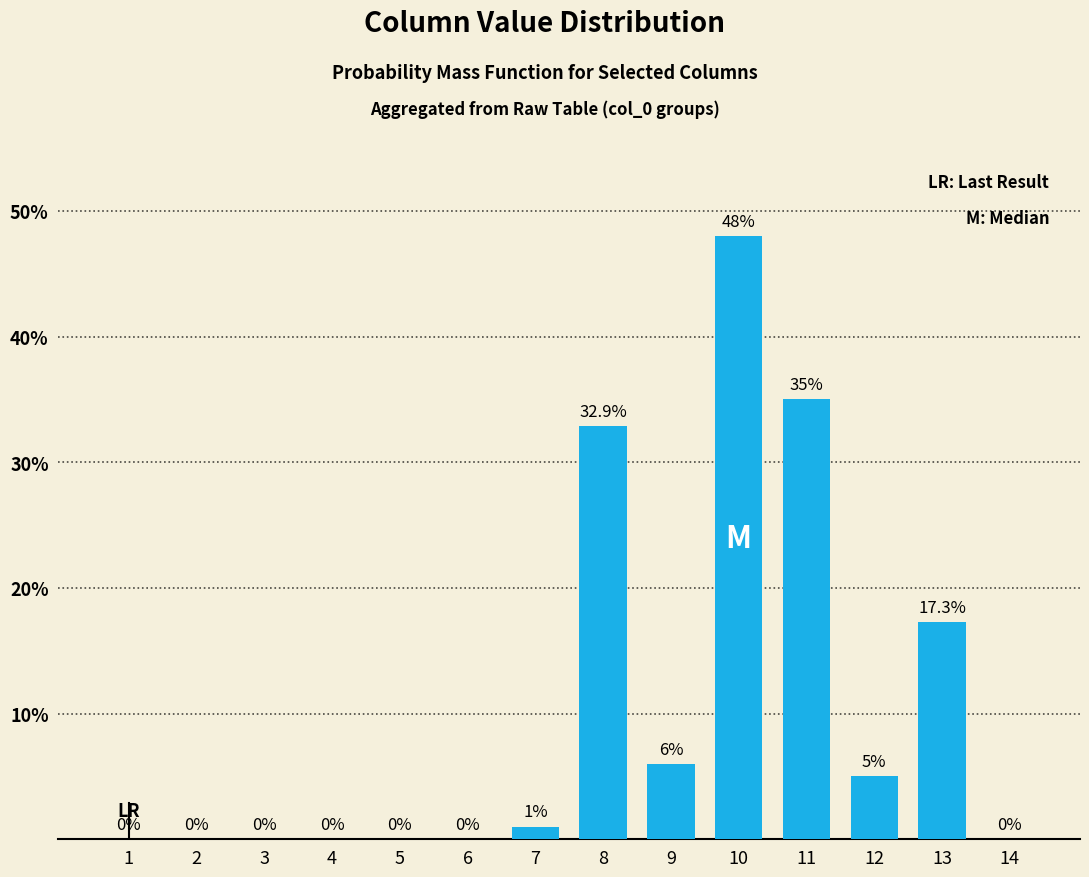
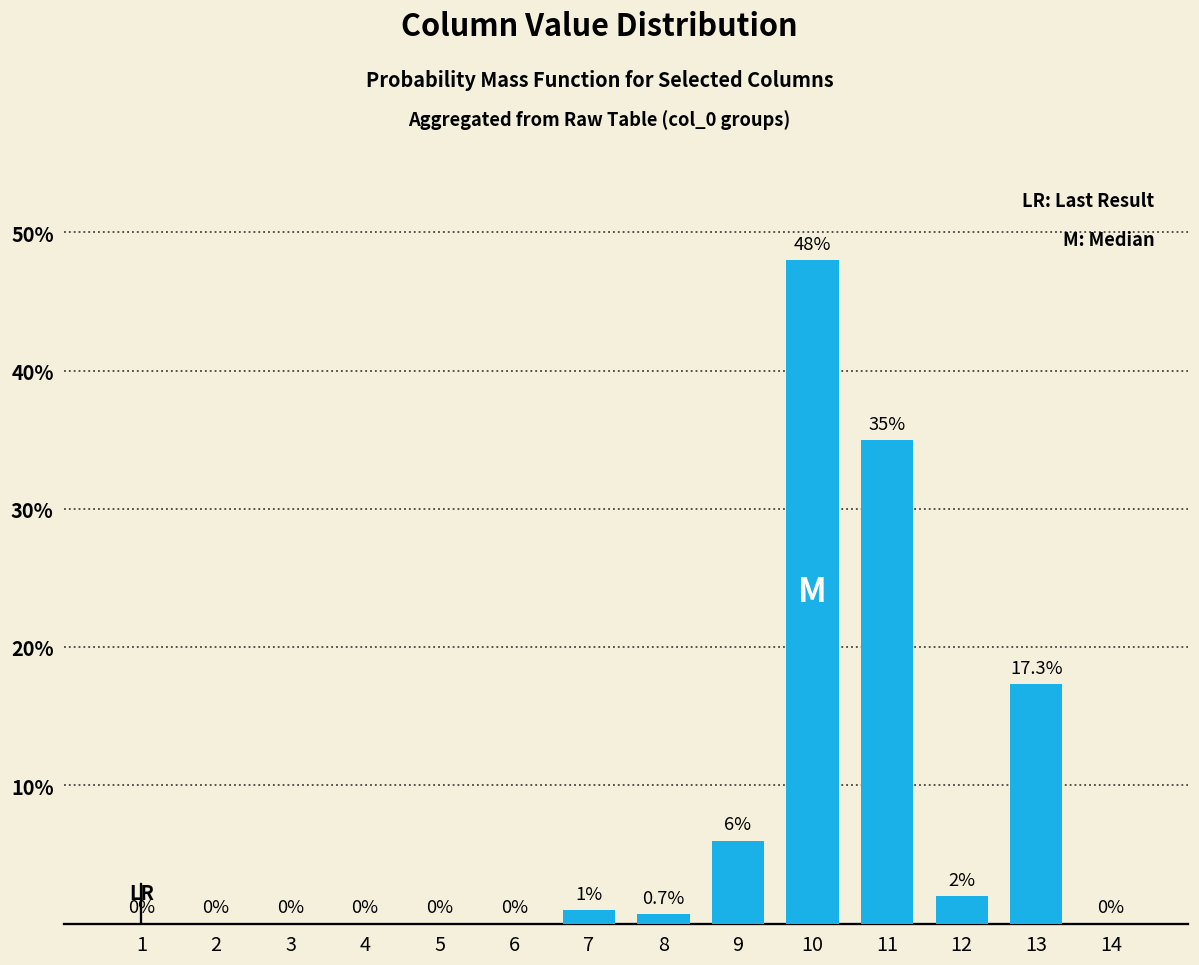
  {
    "2": "0%",
    "3": "0%",
    "4": "0%",
    "5": "0%",
    "6": "0%",
    "7": "1%",
-   "8": "32.9%",
+   "8": "0.7%",
    "9": "6%",
    "10": "48%",
    "11": "35%",
-   "12": "5%",
+   "12": "2%",
    "13": "17.3%",
    "14": "0%"
  }
